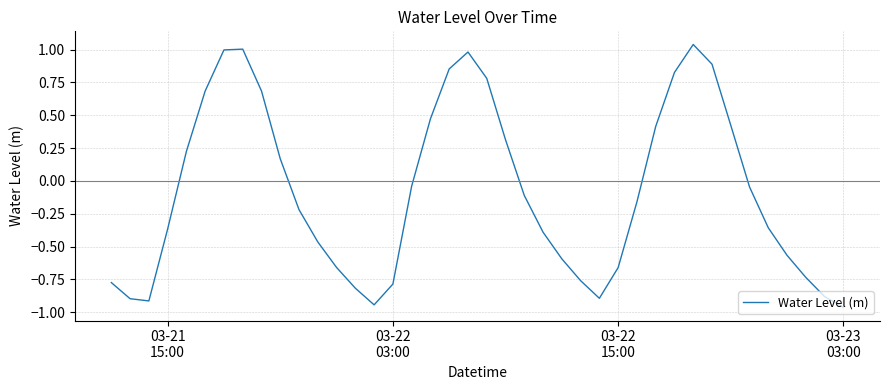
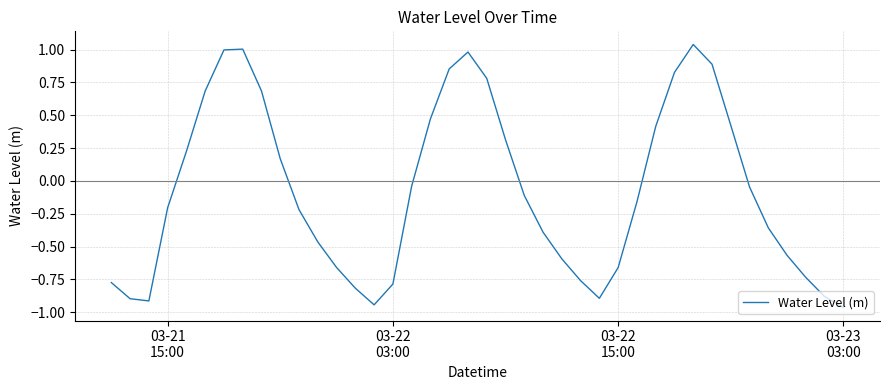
  {
-   "03-21 15:00": -0.37,
+   "03-21 15:00": -0.20,
    "03-22 03:00": -0.78,
    "03-22 15:00": -0.66
  }
